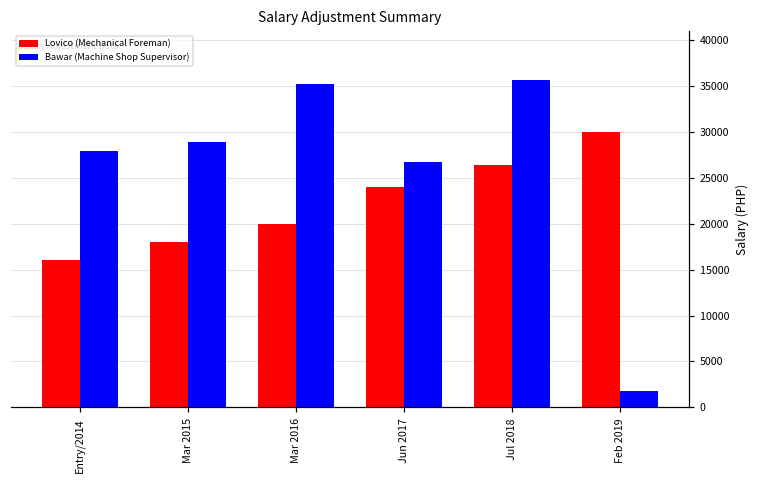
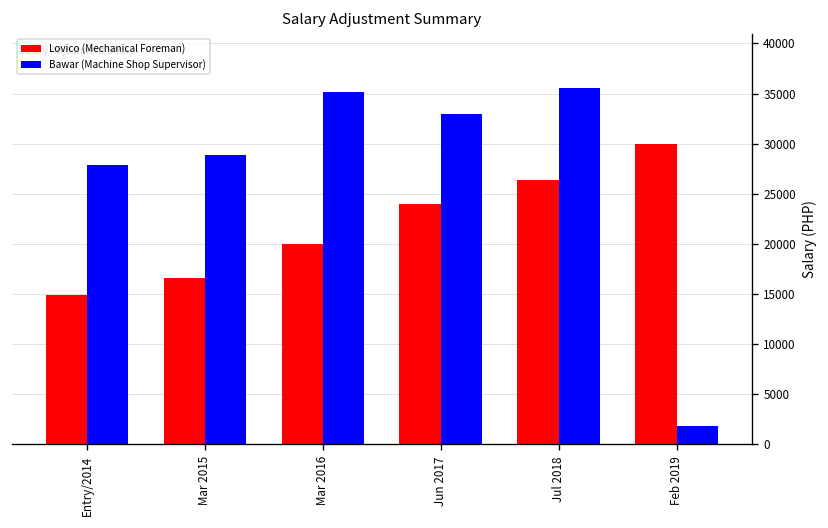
  {
    "Lovico (Mechanical Foreman)": {
-     "Entry/2014": 16000,
-     "Mar 2015": 18000,
+     "Entry/2014": 15000,
+     "Mar 2015": 17000,
      "Mar 2016": 20000,
      "Jun 2017": 24000,
      "Jul 2018": 26000,
      "Feb 2019": 30000
    },
    "Bawar (Machine Shop Supervisor)": {
      "Entry/2014": 28000,
      "Mar 2015": 29000,
      "Mar 2016": 35000,
-     "Jun 2017": 27000,
+     "Jun 2017": 33000,
      "Jul 2018": 36000,
      "Feb 2019": 2000
    }
  }
